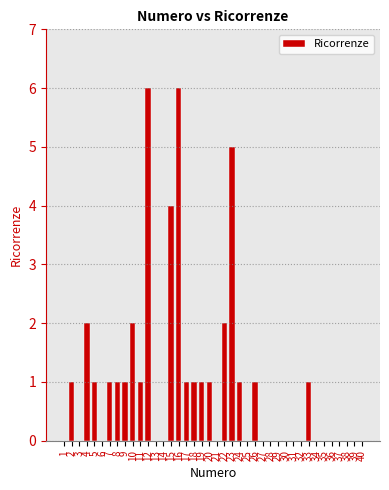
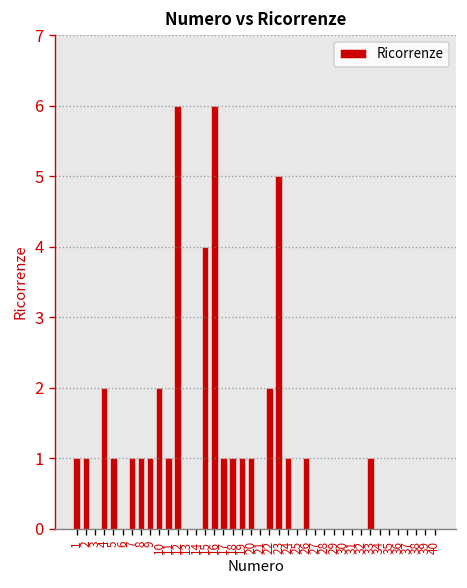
  {
-   "1": 0,
+   "1": 1,
    "2": 1,
    "3": 0,
    "4": 2,
    "5": 1,
    "6": 0,
    "7": 1,
    "8": 1,
    "9": 1,
    "10": 2,
    "11": 1,
    "12": 6,
    "13": 0,
    "14": 0,
    "15": 4,
    "16": 6,
    "17": 1,
    "18": 1,
    "19": 1,
    "20": 1,
    "21": 0,
    "22": 2,
    "23": 5,
    "24": 1,
    "25": 0,
    "26": 1,
    "27": 0,
    "28": 0,
    "29": 0,
    "30": 0,
    "31": 0,
    "32": 0,
    "33": 1,
    "34": 0,
    "35": 0,
    "36": 0,
    "37": 0,
    "38": 0,
    "39": 0,
    "40": 0
  }
